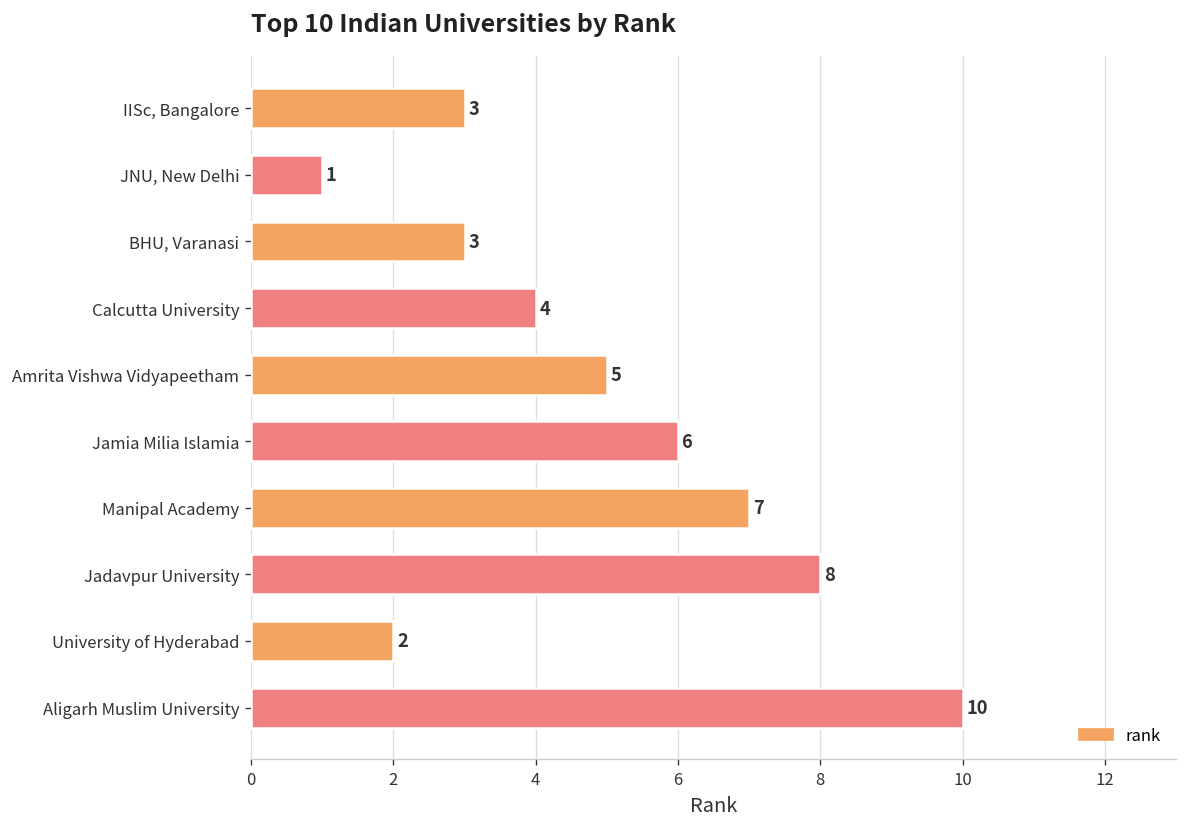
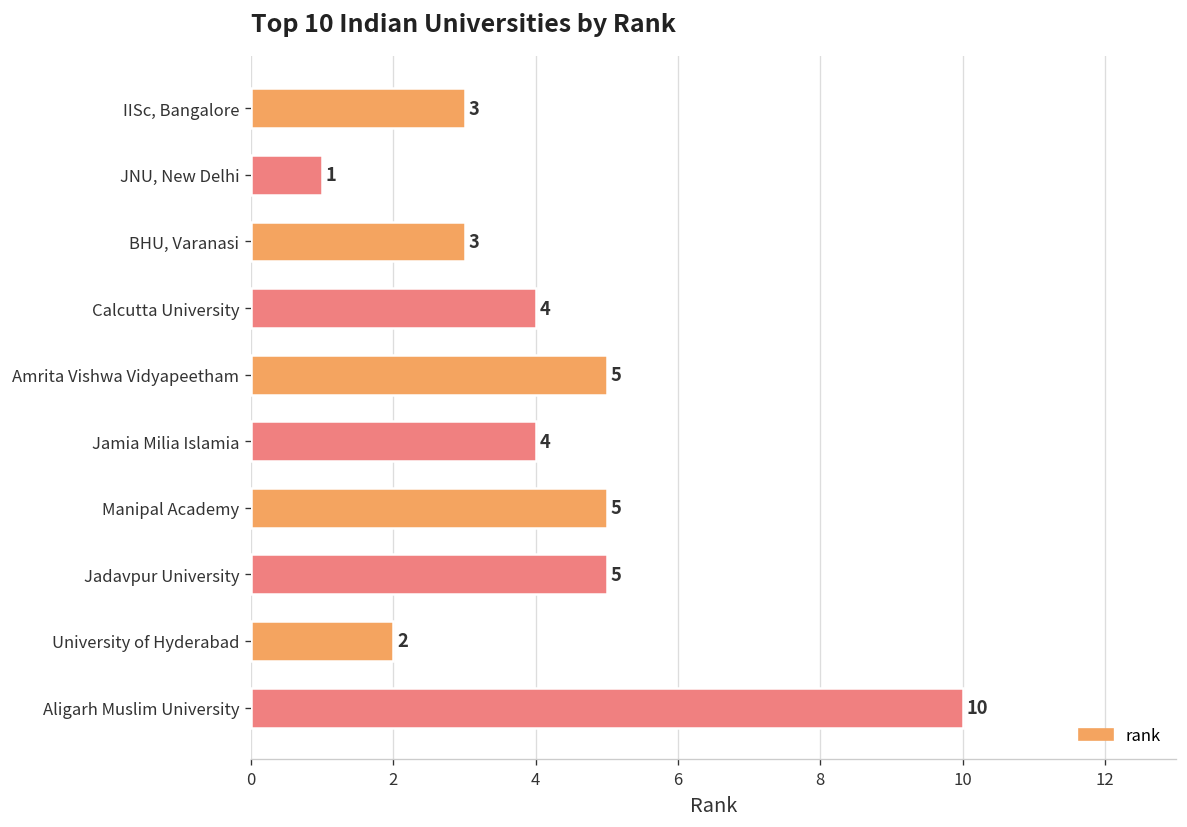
  {
    "IISc, Bangalore": 3,
    "JNU, New Delhi": 1,
    "BHU, Varanasi": 3,
    "Calcutta University": 4,
    "Amrita Vishwa Vidyapeetham": 5,
-   "Jamia Milia Islamia": 6,
-   "Manipal Academy": 7,
-   "Jadavpur University": 8,
+   "Jamia Milia Islamia": 4,
+   "Manipal Academy": 5,
+   "Jadavpur University": 5,
    "University of Hyderabad": 2,
    "Aligarh Muslim University": 10
  }
